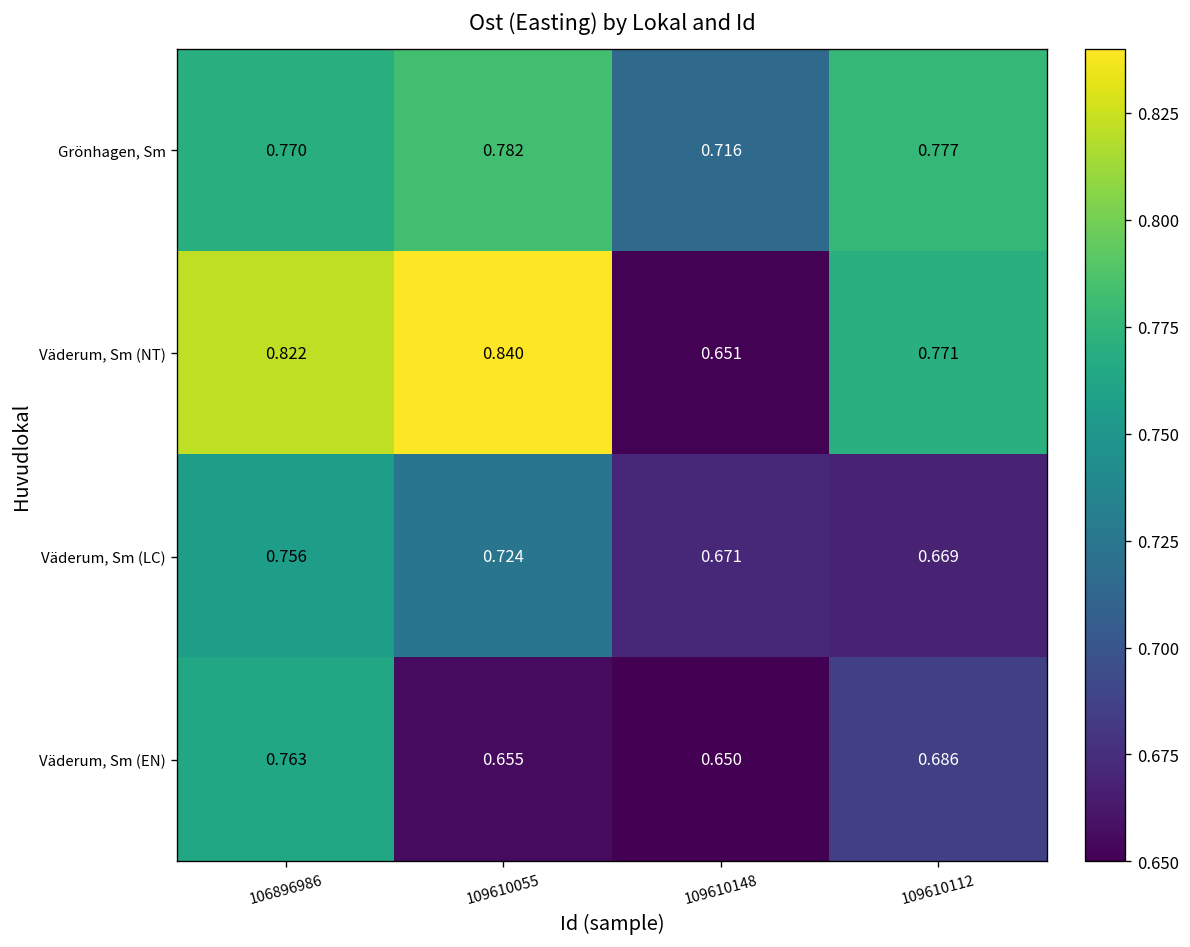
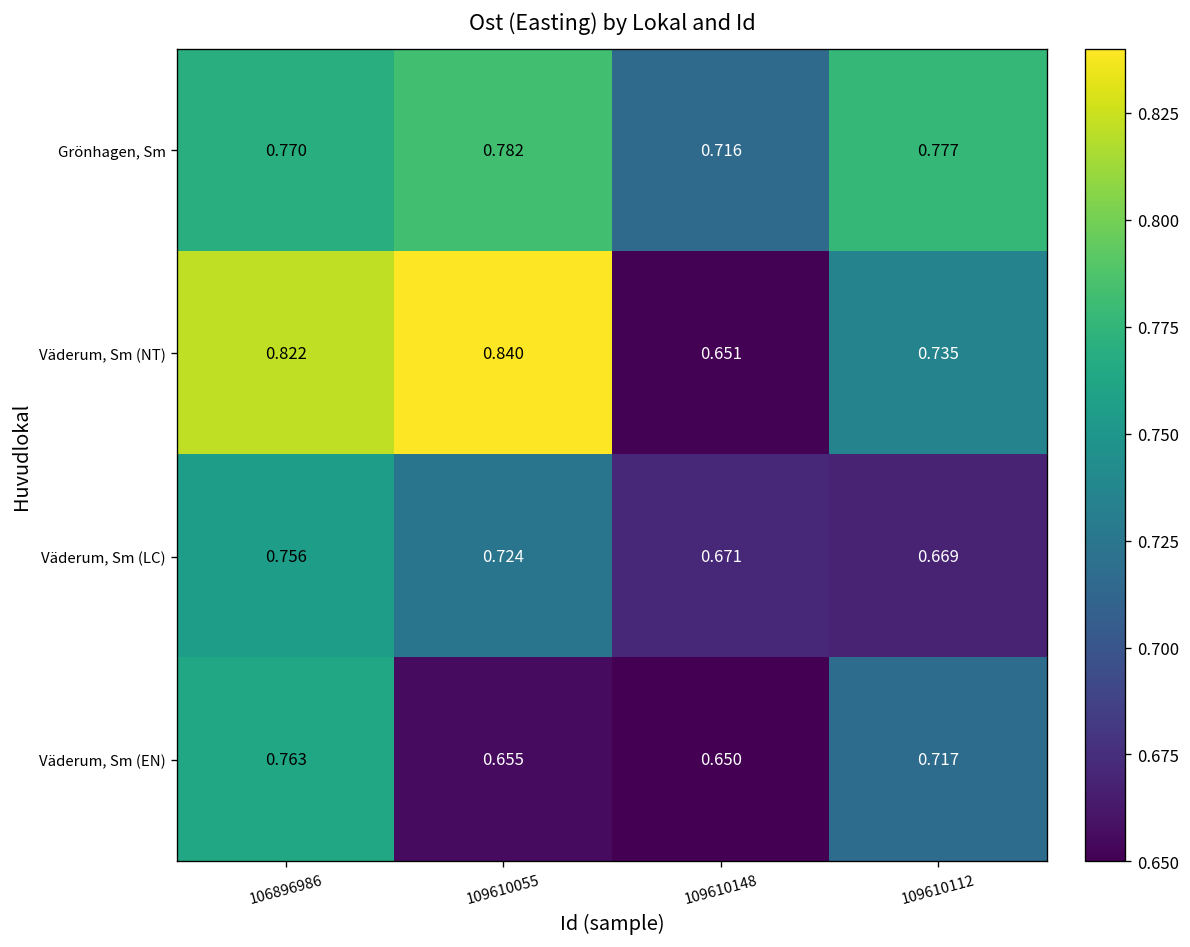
  {
    "Grönhagen, Sm": {
      "106896986": 0.770,
      "109610055": 0.782,
      "109610148": 0.716,
      "109610112": 0.777
    },
    "Väderum, Sm (NT)": {
      "106896986": 0.822,
      "109610055": 0.840,
      "109610148": 0.651,
-     "109610112": 0.771
+     "109610112": 0.735
    },
    "Väderum, Sm (LC)": {
      "106896986": 0.756,
      "109610055": 0.724,
      "109610148": 0.671,
      "109610112": 0.669
    },
    "Väderum, Sm (EN)": {
      "106896986": 0.763,
      "109610055": 0.655,
      "109610148": 0.650,
-     "109610112": 0.686
+     "109610112": 0.717
    }
  }
